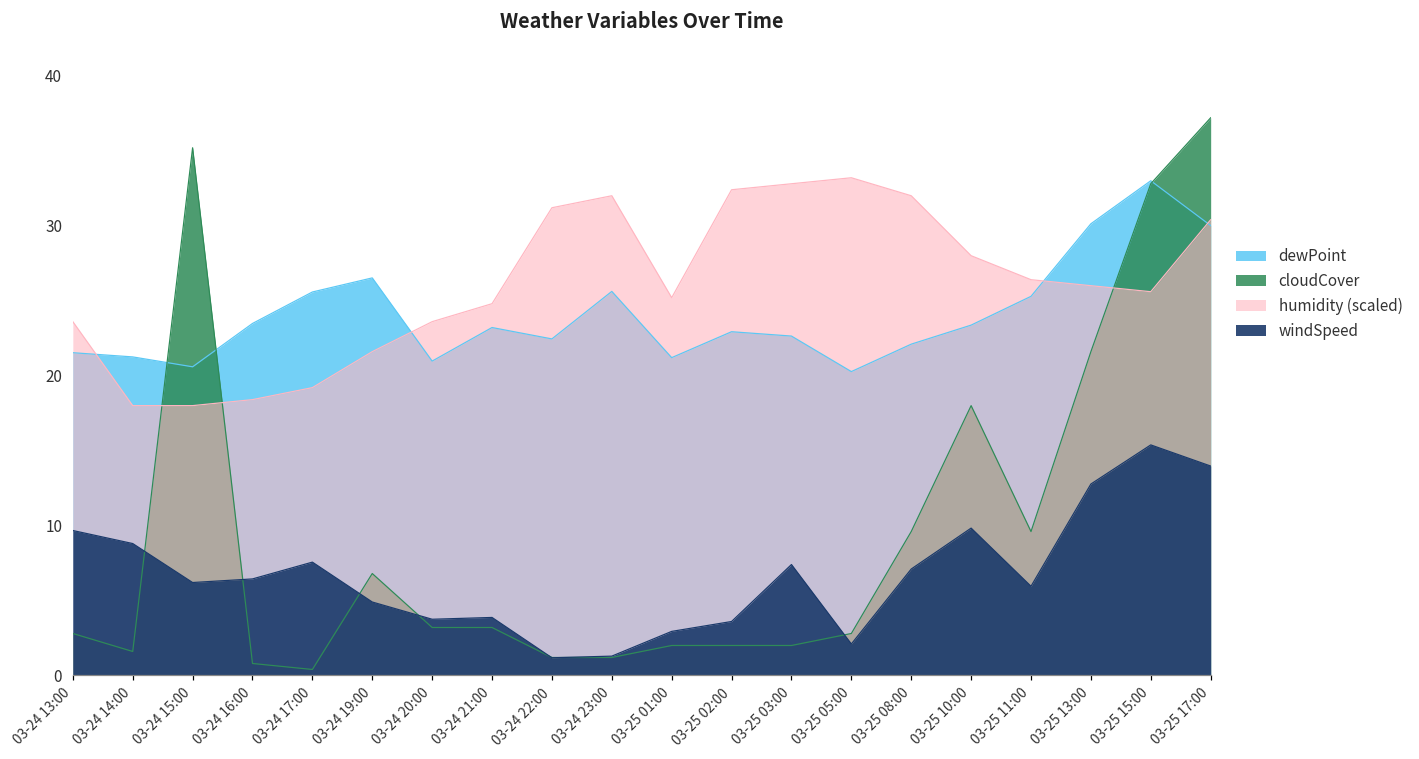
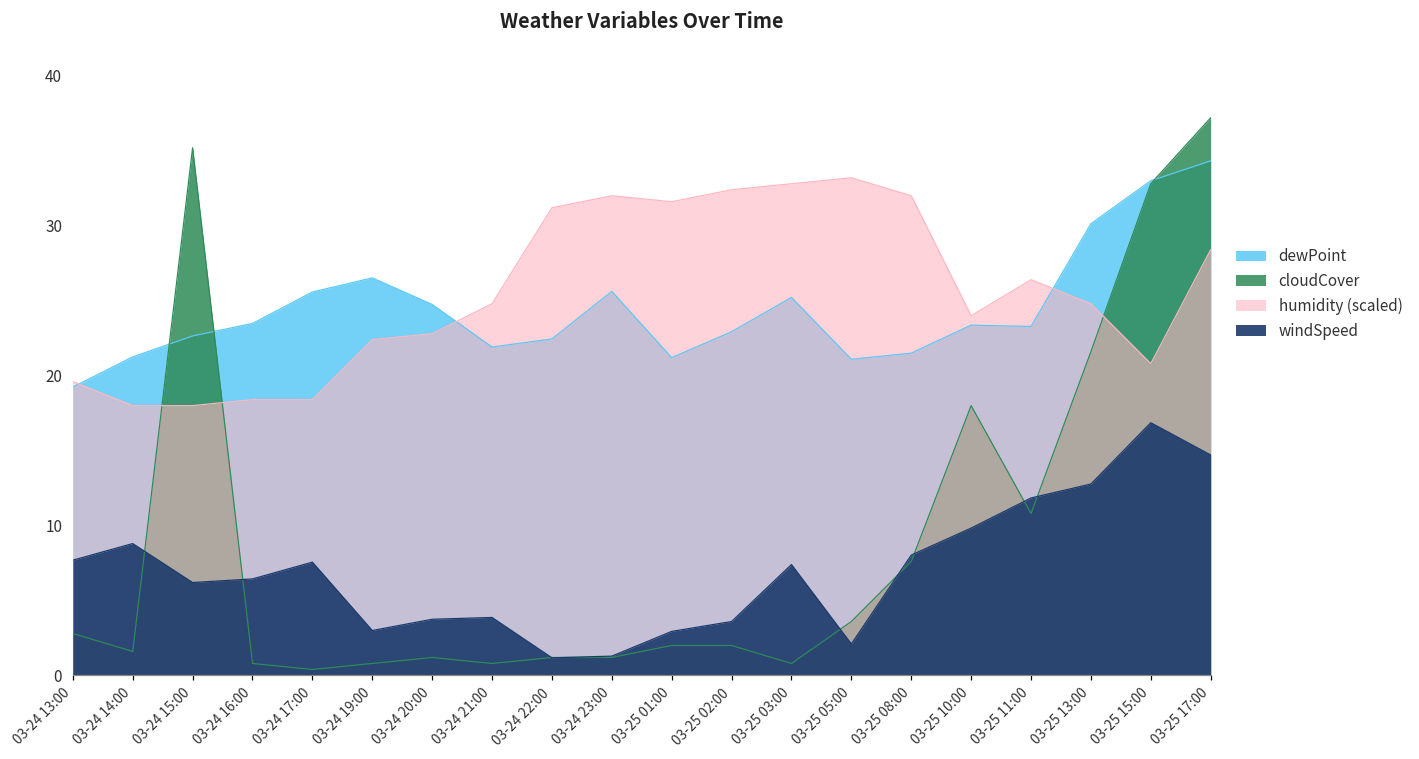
  {
    "dewPoint": {
-     "03-24 13:00": 21.5,
+     "03-24 13:00": 19.2,
      "03-24 14:00": 21.3,
-     "03-24 15:00": 20.6,
+     "03-24 15:00": 22.7,
      "03-24 16:00": 23.5,
      "03-24 17:00": 25.6,
      "03-24 19:00": 26.5,
-     "03-24 20:00": 21.0,
-     "03-24 21:00": 23.2,
+     "03-24 20:00": 24.8,
+     "03-24 21:00": 21.9,
      "03-24 22:00": 22.5,
      "03-24 23:00": 25.6,
      "03-25 01:00": 21.2,
      "03-25 02:00": 22.9,
-     "03-25 03:00": 22.6,
-     "03-25 05:00": 20.3,
-     "03-25 08:00": 22.1,
+     "03-25 03:00": 25.2,
+     "03-25 05:00": 21.1,
+     "03-25 08:00": 21.5,
      "03-25 10:00": 23.4,
-     "03-25 11:00": 25.3,
+     "03-25 11:00": 23.3,
      "03-25 13:00": 30.1,
      "03-25 15:00": 33.0,
-     "03-25 17:00": 30.0
+     "03-25 17:00": 34.3
    },
    "cloudCover": {
      "03-24 13:00": 2.8,
      "03-24 14:00": 1.6,
      "03-24 15:00": 35.2,
      "03-24 16:00": 0.8,
      "03-24 17:00": 0.4,
-     "03-24 19:00": 6.8,
-     "03-24 20:00": 3.2,
-     "03-24 21:00": 3.2,
+     "03-24 19:00": 0.8,
+     "03-24 20:00": 1.2,
+     "03-24 21:00": 0.8,
      "03-25 01:00": 2.0,
      "03-25 02:00": 2.0,
-     "03-25 03:00": 2.0,
-     "03-25 05:00": 2.8,
-     "03-25 08:00": 9.6,
+     "03-25 03:00": 0.8,
+     "03-25 05:00": 3.6,
+     "03-25 08:00": 7.6,
      "03-25 10:00": 18.0,
-     "03-25 11:00": 9.6,
+     "03-25 11:00": 10.8,
      "03-25 13:00": 21.6,
      "03-25 15:00": 32.8,
      "03-25 17:00": 37.2
    },
    "humidity (scaled)": {
-     "03-24 13:00": 23.6,
+     "03-24 13:00": 19.6,
      "03-24 14:00": 18.0,
      "03-24 15:00": 18.0,
      "03-24 16:00": 18.4,
-     "03-24 17:00": 19.2,
-     "03-24 19:00": 21.6,
-     "03-24 20:00": 23.6,
+     "03-24 17:00": 18.4,
+     "03-24 19:00": 22.4,
+     "03-24 20:00": 22.8,
      "03-24 21:00": 24.8,
      "03-24 22:00": 31.2,
      "03-24 23:00": 32.0,
-     "03-25 01:00": 25.2,
+     "03-25 01:00": 31.6,
      "03-25 02:00": 32.4,
      "03-25 03:00": 32.8,
      "03-25 05:00": 33.2,
      "03-25 08:00": 32.0,
-     "03-25 10:00": 28.0,
+     "03-25 10:00": 24.0,
      "03-25 11:00": 26.4,
-     "03-25 13:00": 26.0,
-     "03-25 15:00": 25.6,
-     "03-25 17:00": 30.4
+     "03-25 13:00": 24.8,
+     "03-25 15:00": 20.8,
+     "03-25 17:00": 28.4
    },
    "windSpeed": {
-     "03-24 13:00": 9.7,
+     "03-24 13:00": 7.7,
      "03-24 14:00": 8.8,
      "03-24 15:00": 6.2,
      "03-24 16:00": 6.4,
      "03-24 17:00": 7.6,
-     "03-24 19:00": 4.9,
+     "03-24 19:00": 3.0,
      "03-24 20:00": 3.8,
      "03-24 21:00": 3.9,
      "03-25 01:00": 2.9,
      "03-25 02:00": 3.6,
      "03-25 03:00": 7.4,
      "03-25 05:00": 2.1,
-     "03-25 08:00": 7.1,
+     "03-25 08:00": 8.0,
      "03-25 10:00": 9.8,
-     "03-25 11:00": 6.0,
+     "03-25 11:00": 11.8,
      "03-25 13:00": 12.8,
-     "03-25 15:00": 15.4,
-     "03-25 17:00": 14.0
+     "03-25 15:00": 16.9,
+     "03-25 17:00": 14.7
    }
  }
